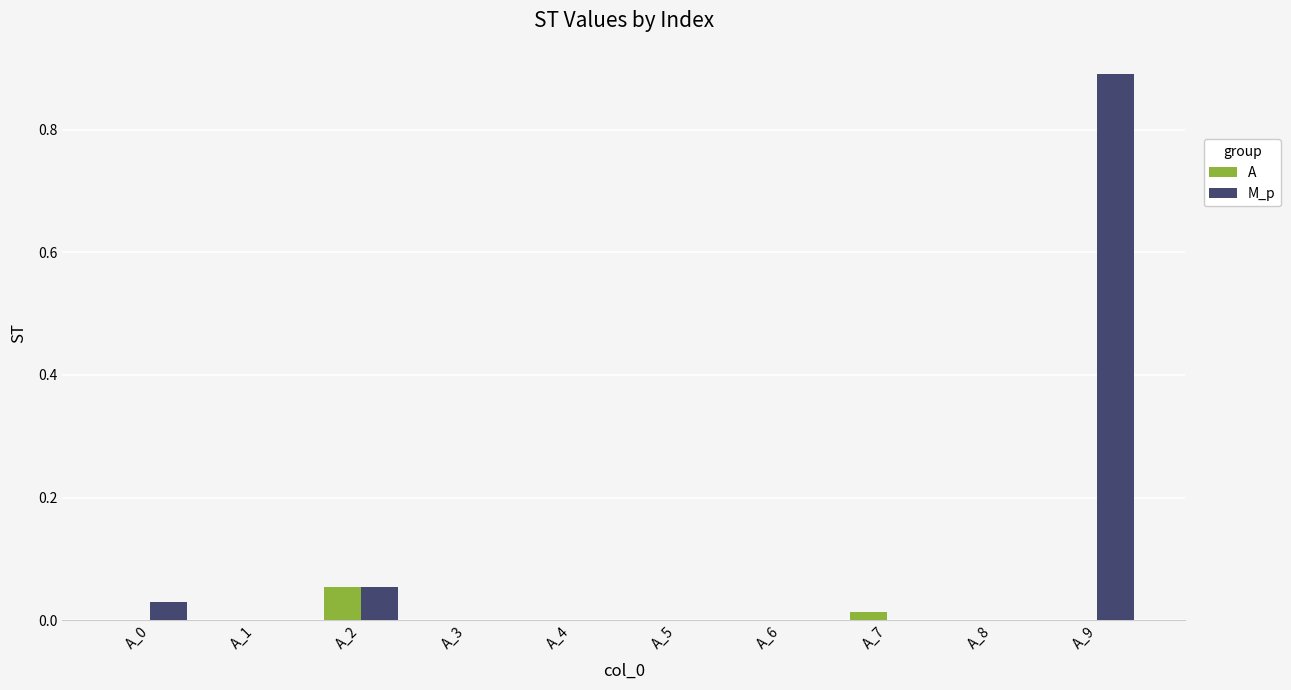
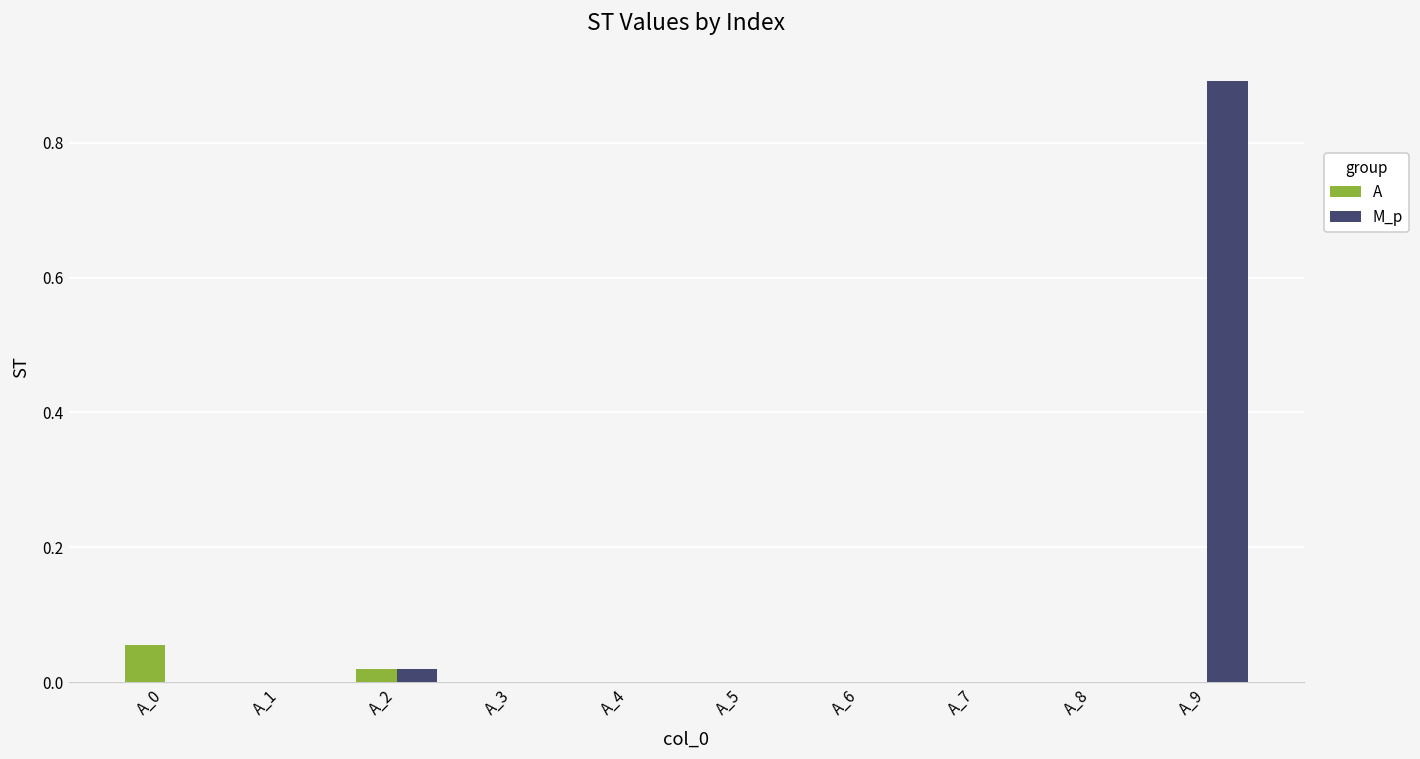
  {
    "A": {
-     "A_0": 0.00,
+     "A_0": 0.05,
      "A_1": 0.00,
-     "A_2": 0.05,
+     "A_2": 0.02,
      "A_4": 0.00,
-     "A_7": 0.01,
+     "A_7": 0.00,
      "A_9": 0.00
    },
    "M_p": {
-     "A_0": 0.03,
-     "A_2": 0.05,
+     "A_0": 0.00,
+     "A_2": 0.02,
      "A_8": 0.00,
      "A_9": 0.89
    }
  }
